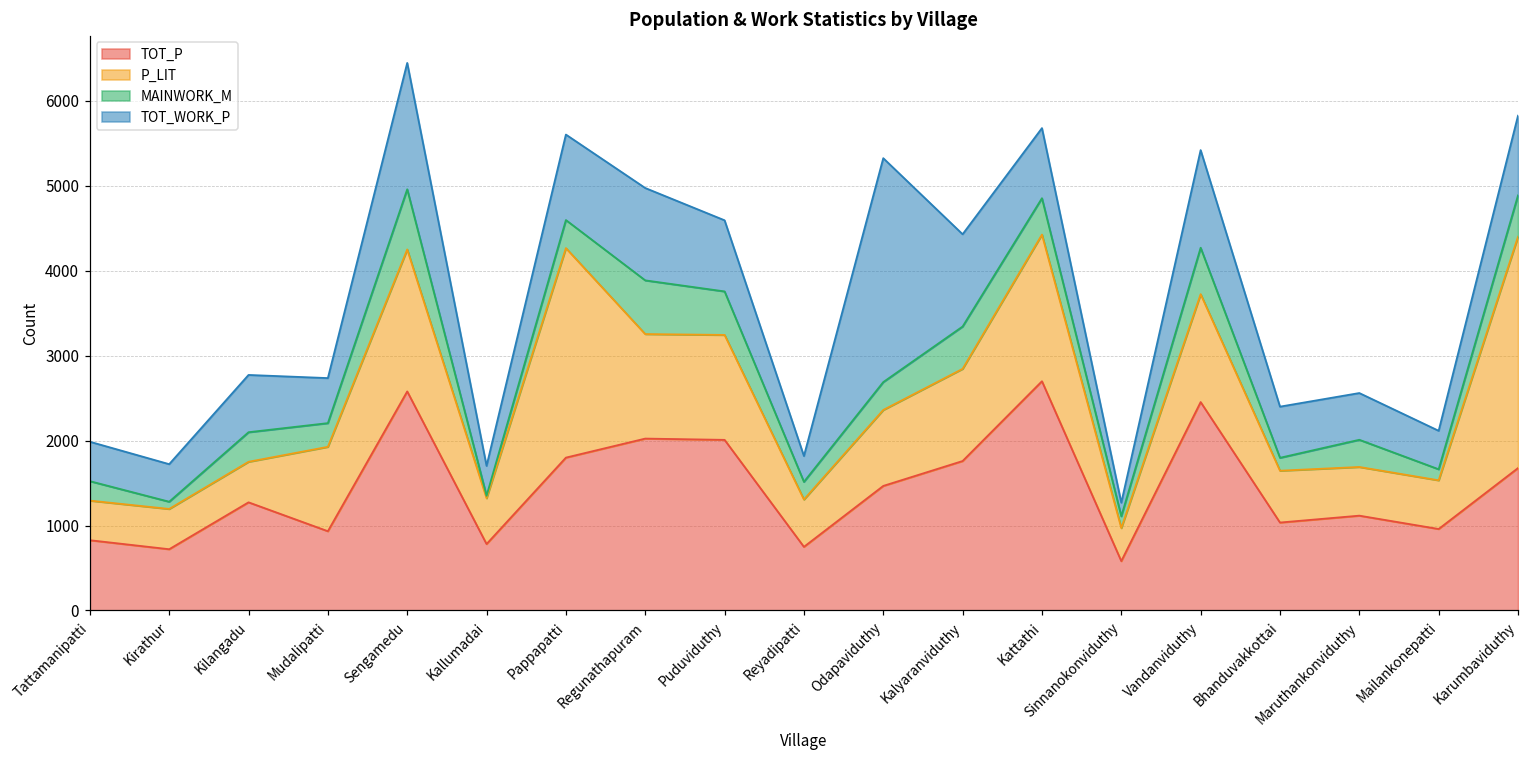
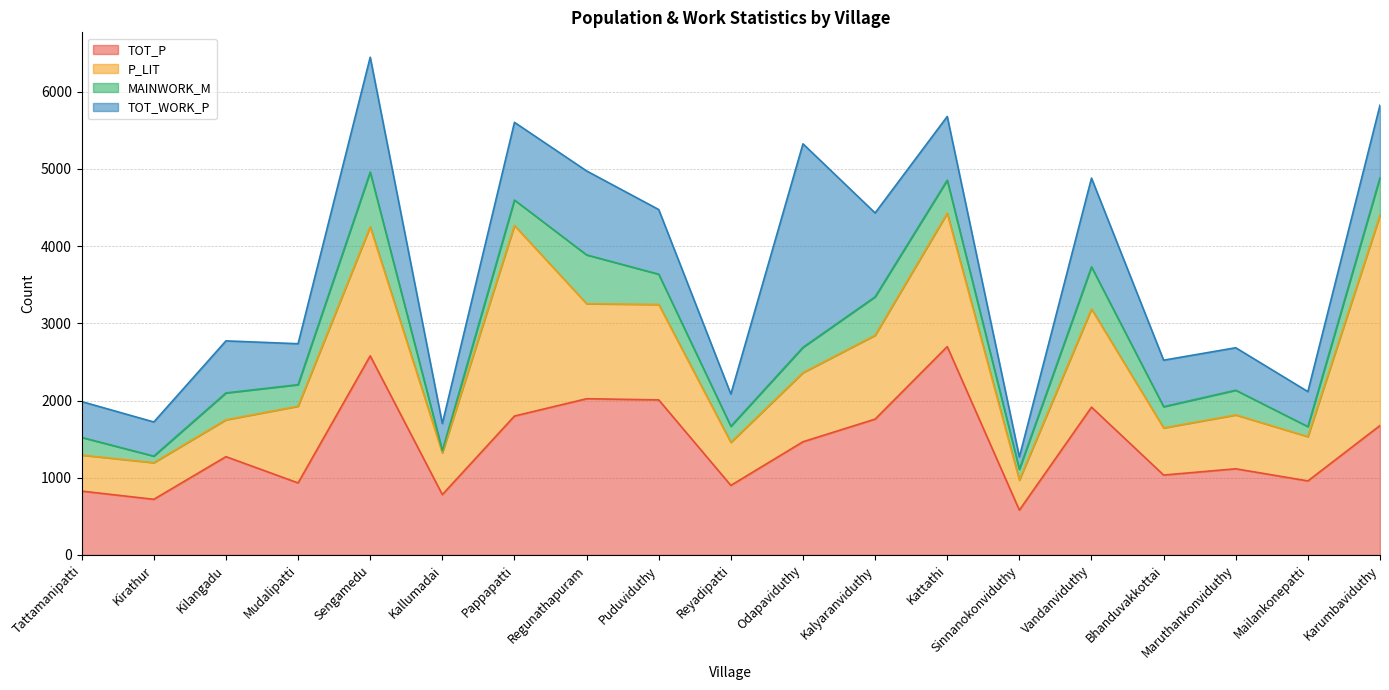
  {
    "TOT_P": {
      "Tattamanipatti": 800,
      "Kirathur": 700,
      "Kilangadu": 1300,
      "Mudalipatti": 900,
      "Sengamedu": 2600,
      "Kallumadai": 800,
      "Pappapatti": 1800,
      "Regunathapuram": 2000,
      "Puduviduthy": 2000,
-     "Reyadipatti": 700,
+     "Reyadipatti": 900,
      "Odapaviduthy": 1500,
      "Kalyaranviduthy": 1800,
      "Kattathi": 2700,
      "Sinnanokonviduthy": 600,
-     "Vandanviduthy": 2500,
+     "Vandanviduthy": 1900,
      "Bhanduvakkottai": 1000,
      "Maruthankonviduthy": 1100,
      "Mailankonepatti": 1000,
      "Karumbaviduthy": 1700
    },
    "P_LIT": {
      "Tattamanipatti": 500,
      "Kirathur": 500,
      "Kilangadu": 500,
      "Mudalipatti": 1000,
      "Sengamedu": 1700,
      "Pappapatti": 2500,
      "Regunathapuram": 1200,
      "Puduviduthy": 1200,
      "Reyadipatti": 600,
      "Odapaviduthy": 900,
      "Kalyaranviduthy": 1100,
      "Kattathi": 1700,
      "Sinnanokonviduthy": 400,
      "Vandanviduthy": 1300,
      "Bhanduvakkottai": 600,
-     "Maruthankonviduthy": 600,
+     "Maruthankonviduthy": 700,
      "Mailankonepatti": 600,
      "Karumbaviduthy": 2700
    },
    "MAINWORK_M": {
      "Tattamanipatti": 200,
      "Kirathur": 100,
      "Kilangadu": 300,
      "Mudalipatti": 300,
      "Sengamedu": 700,
      "Pappapatti": 300,
      "Regunathapuram": 600,
-     "Puduviduthy": 500,
+     "Puduviduthy": 400,
      "Reyadipatti": 200,
      "Odapaviduthy": 300,
      "Kalyaranviduthy": 500,
      "Kattathi": 400,
      "Sinnanokonviduthy": 100,
      "Vandanviduthy": 500,
-     "Bhanduvakkottai": 200,
+     "Bhanduvakkottai": 300,
      "Maruthankonviduthy": 300,
      "Mailankonepatti": 100,
      "Karumbaviduthy": 500
    },
    "TOT_WORK_P": {
      "Tattamanipatti": 500,
      "Kirathur": 400,
      "Kilangadu": 700,
      "Mudalipatti": 500,
      "Sengamedu": 1500,
      "Kallumadai": 400,
      "Pappapatti": 1000,
      "Regunathapuram": 1100,
      "Puduviduthy": 800,
-     "Reyadipatti": 300,
+     "Reyadipatti": 400,
      "Odapaviduthy": 2600,
      "Kalyaranviduthy": 1100,
      "Kattathi": 800,
      "Sinnanokonviduthy": 200,
      "Vandanviduthy": 1100,
      "Bhanduvakkottai": 600,
      "Maruthankonviduthy": 600,
      "Mailankonepatti": 500,
      "Karumbaviduthy": 900
    }
  }
